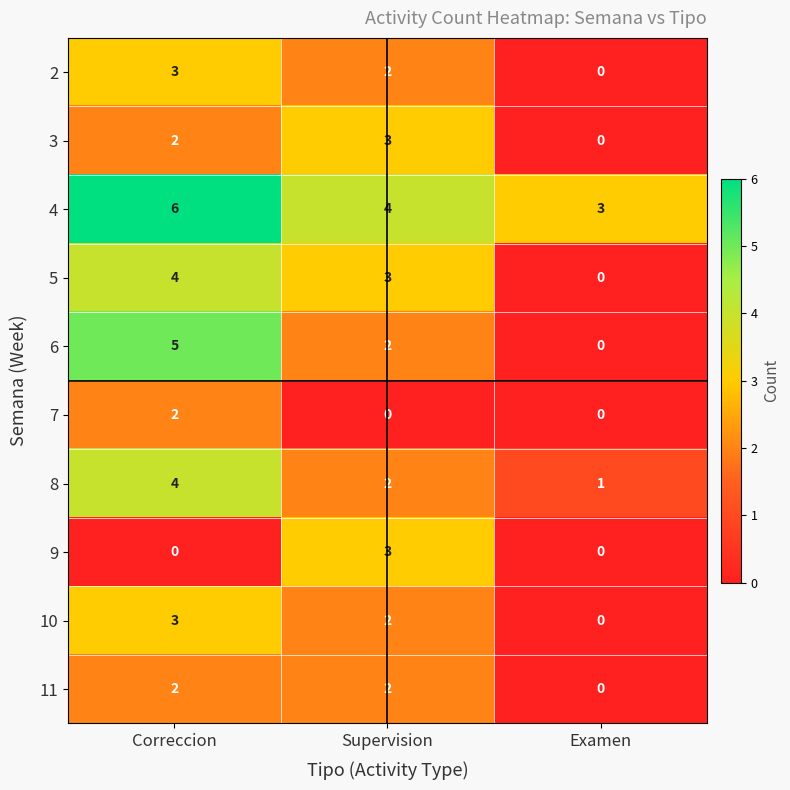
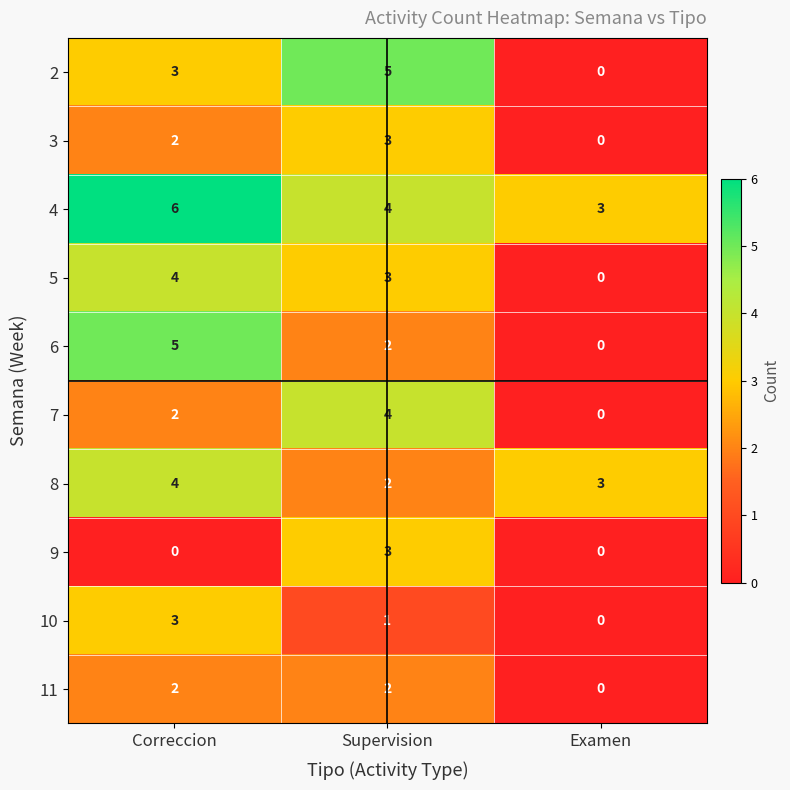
  {
    "2": {
      "Correccion": 3,
-     "Supervision": 2,
+     "Supervision": 5,
      "Examen": 0
    },
    "3": {
      "Correccion": 2,
      "Supervision": 3,
      "Examen": 0
    },
    "4": {
      "Correccion": 6,
      "Supervision": 4,
      "Examen": 3
    },
    "5": {
      "Correccion": 4,
      "Supervision": 3,
      "Examen": 0
    },
    "6": {
      "Correccion": 5,
      "Supervision": 2,
      "Examen": 0
    },
    "7": {
      "Correccion": 2,
-     "Supervision": 0,
+     "Supervision": 4,
      "Examen": 0
    },
    "8": {
      "Correccion": 4,
      "Supervision": 2,
-     "Examen": 1
+     "Examen": 3
    },
    "9": {
      "Correccion": 0,
      "Supervision": 3,
      "Examen": 0
    },
    "10": {
      "Correccion": 3,
-     "Supervision": 2,
+     "Supervision": 1,
      "Examen": 0
    },
    "11": {
      "Correccion": 2,
      "Supervision": 2,
      "Examen": 0
    }
  }
